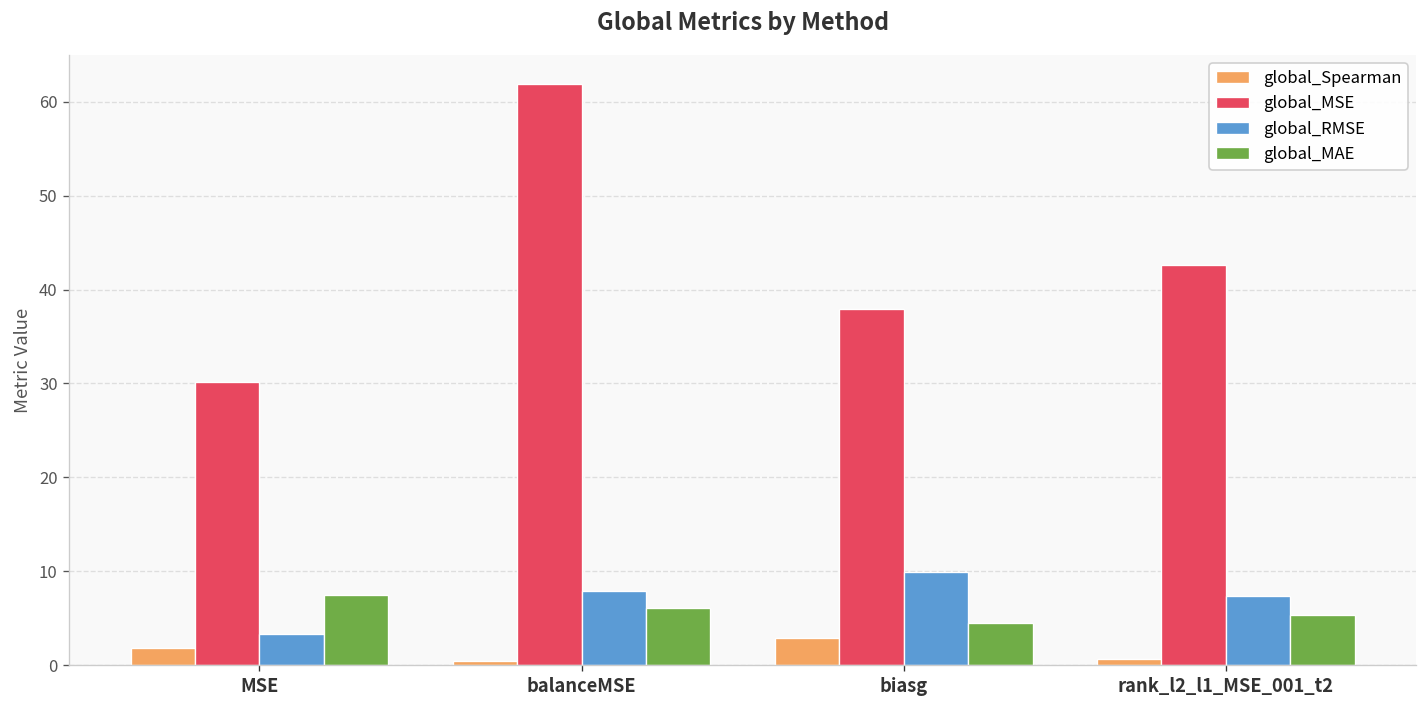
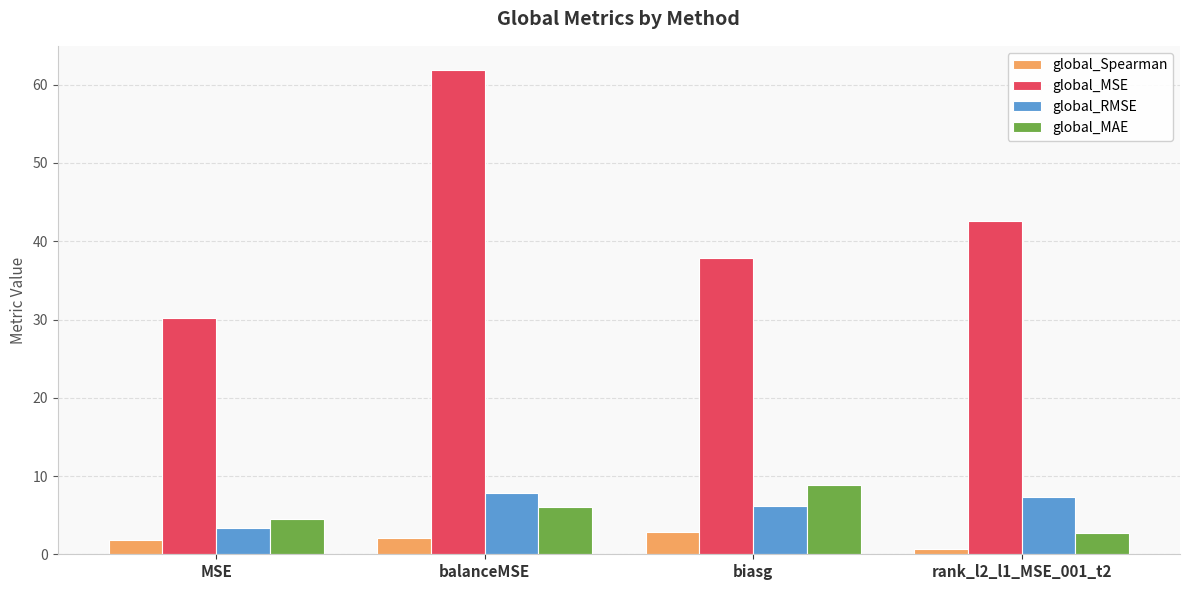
  {
    "global_Spearman": {
      "MSE": 2,
-     "balanceMSE": 0,
+     "balanceMSE": 2,
      "biasg": 3,
      "rank_l2_l1_MSE_001_t2": 1
    },
    "global_MSE": {
      "MSE": 30,
      "balanceMSE": 62,
      "biasg": 38,
      "rank_l2_l1_MSE_001_t2": 43
    },
    "global_RMSE": {
      "MSE": 3,
      "balanceMSE": 8,
-     "biasg": 10,
+     "biasg": 6,
      "rank_l2_l1_MSE_001_t2": 7
    },
    "global_MAE": {
-     "MSE": 7,
+     "MSE": 5,
      "balanceMSE": 6,
-     "biasg": 4,
-     "rank_l2_l1_MSE_001_t2": 5
+     "biasg": 9,
+     "rank_l2_l1_MSE_001_t2": 3
    }
  }
